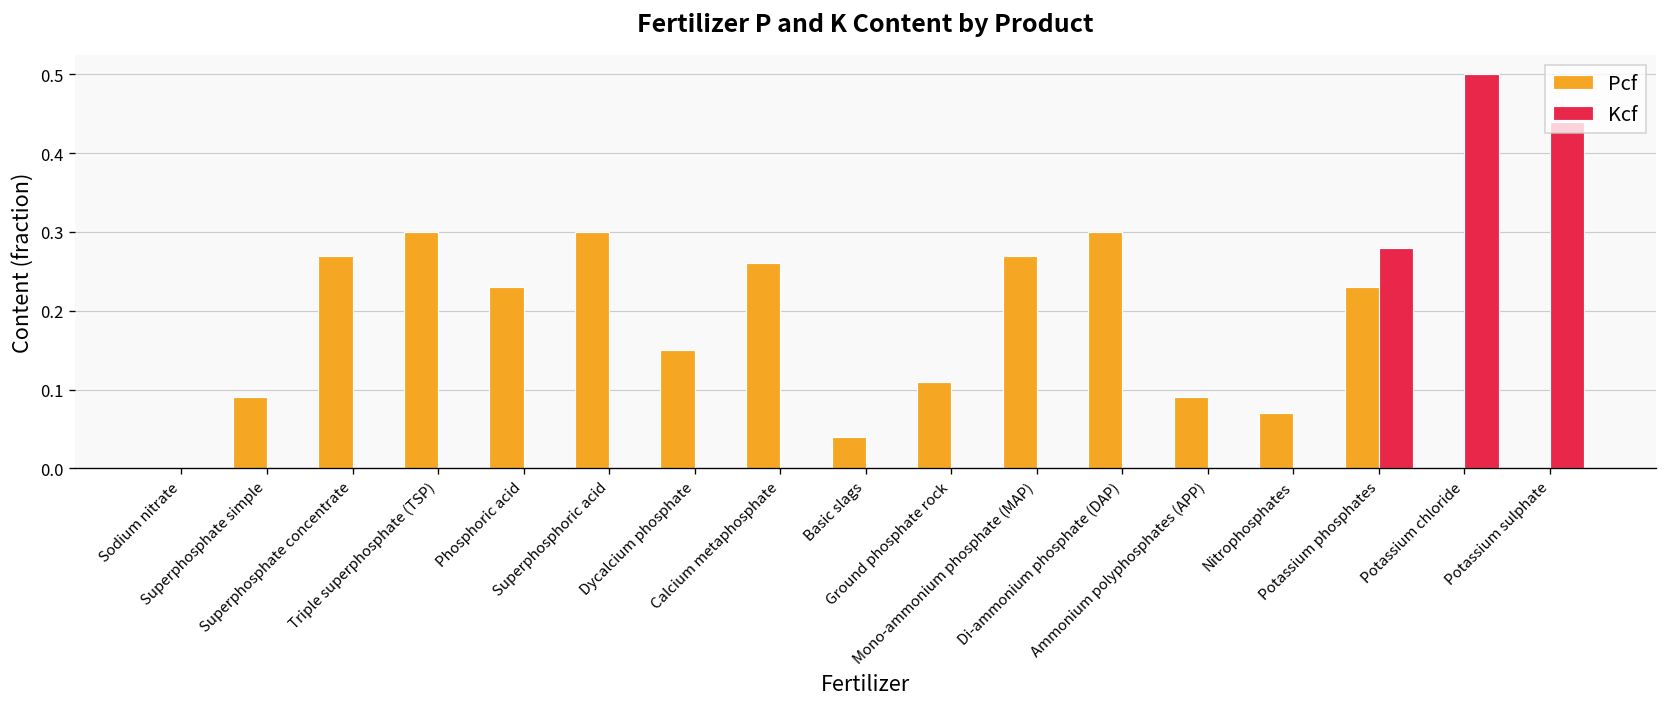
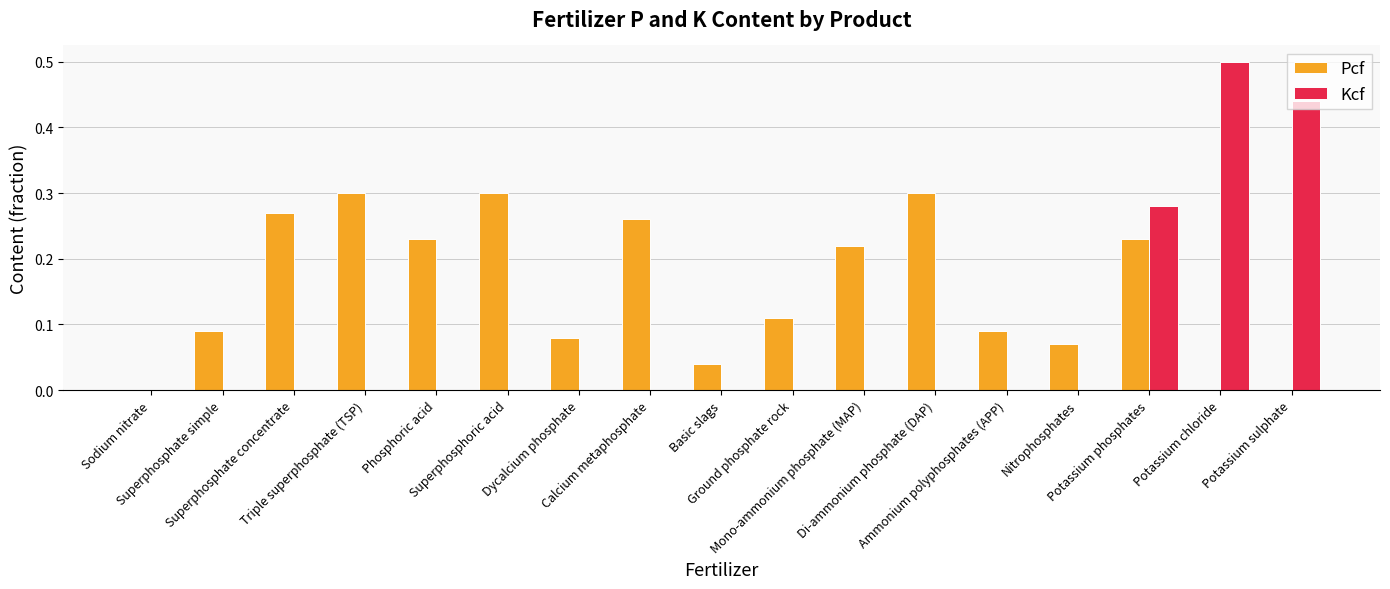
  {
    "Pcf": {
      "Sodium nitrate": 0.00,
      "Superphosphate simple": 0.09,
      "Superphosphate concentrate": 0.27,
      "Triple superphosphate (TSP)": 0.30,
      "Phosphoric acid": 0.23,
      "Superphosphoric acid": 0.30,
-     "Dycalcium phosphate": 0.15,
+     "Dycalcium phosphate": 0.08,
      "Calcium metaphosphate": 0.26,
      "Basic slags": 0.04,
      "Ground phosphate rock": 0.11,
-     "Mono-ammonium phosphate (MAP)": 0.27,
+     "Mono-ammonium phosphate (MAP)": 0.22,
      "Di-ammonium phosphate (DAP)": 0.30,
      "Ammonium polyphosphates (APP)": 0.09,
      "Nitrophosphates": 0.07,
      "Potassium phosphates": 0.23,
      "Potassium chloride": 0.00,
      "Potassium sulphate": 0.00
    },
    "Kcf": {
      "Sodium nitrate": 0.00,
      "Superphosphate simple": 0.00,
      "Superphosphate concentrate": 0.00,
      "Triple superphosphate (TSP)": 0.00,
      "Phosphoric acid": 0.00,
      "Superphosphoric acid": 0.00,
      "Dycalcium phosphate": 0.00,
      "Calcium metaphosphate": 0.00,
      "Basic slags": 0.00,
      "Ground phosphate rock": 0.00,
      "Mono-ammonium phosphate (MAP)": 0.00,
      "Di-ammonium phosphate (DAP)": 0.00,
      "Ammonium polyphosphates (APP)": 0.00,
      "Nitrophosphates": 0.00,
      "Potassium phosphates": 0.28,
      "Potassium chloride": 0.50
    }
  }
